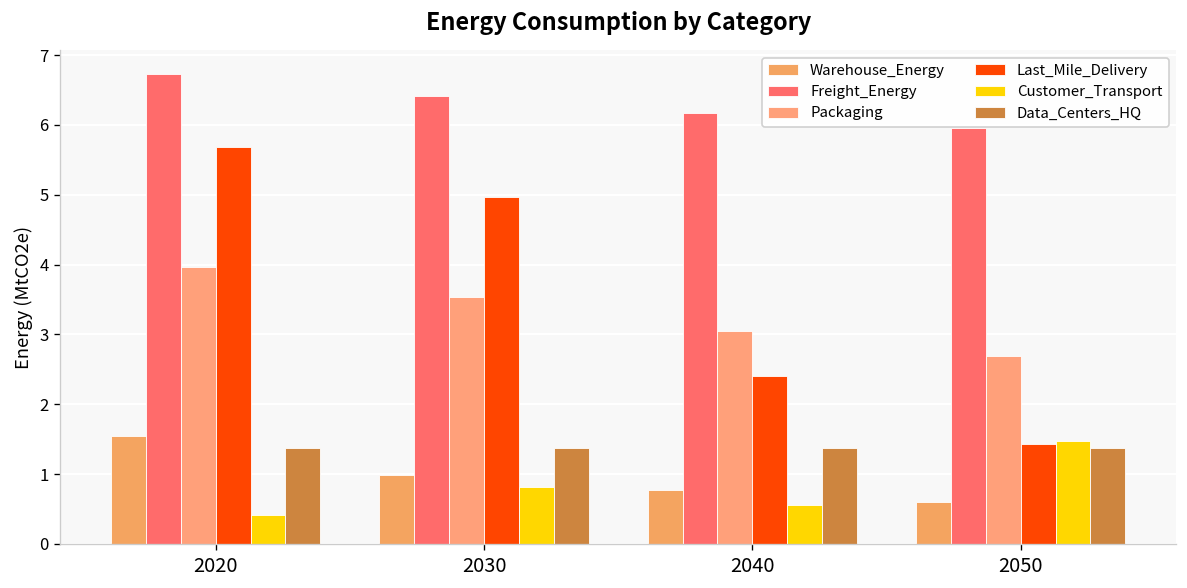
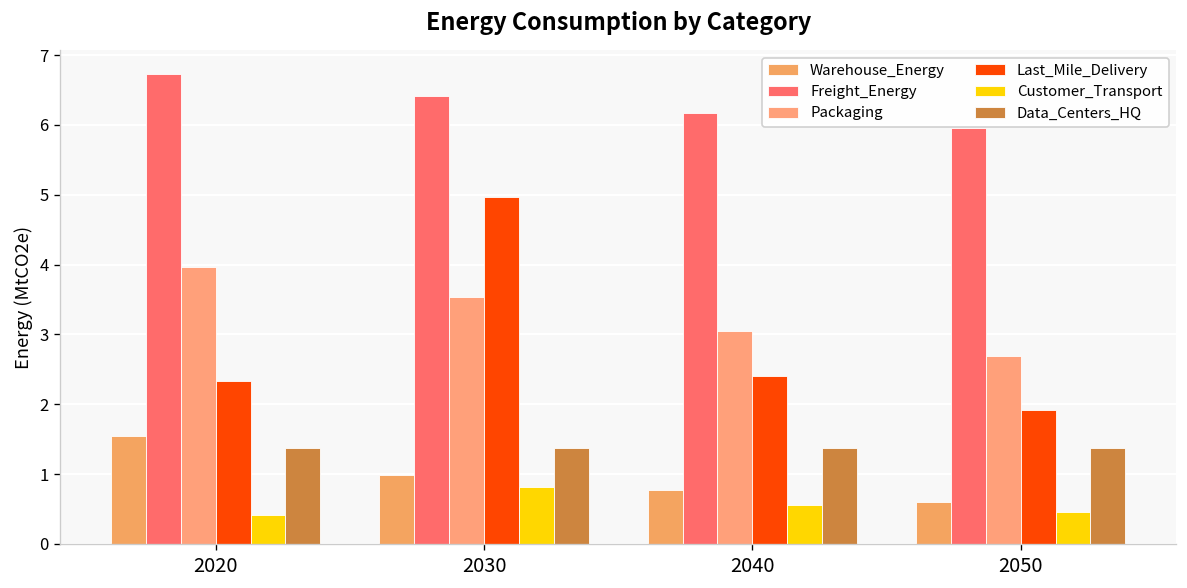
  {
    "Last_Mile_Delivery": {
-     "2020": 5.7,
+     "2020": 2.3,
      "2030": 5.0,
      "2040": 2.4,
-     "2050": 1.4
+     "2050": 1.9
    },
    "Customer_Transport": {
      "2020": 0.4,
      "2030": 0.8,
      "2040": 0.6,
-     "2050": 1.5
+     "2050": 0.5
    }
  }
